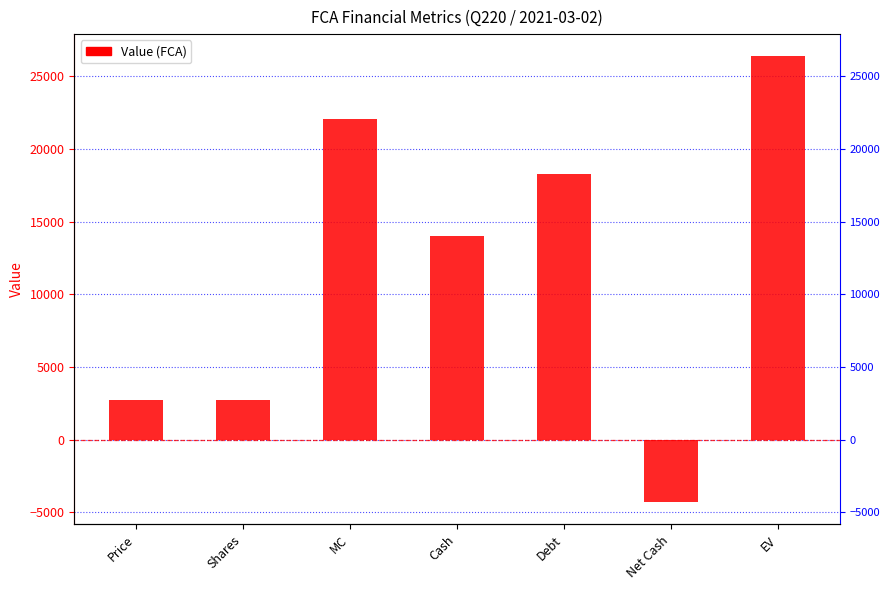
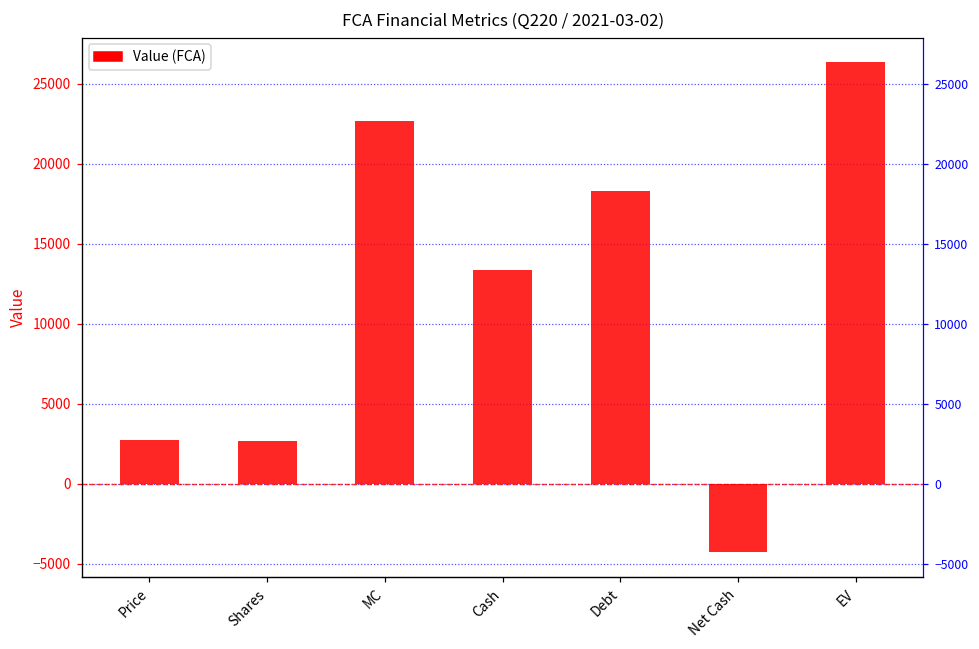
  {
    "Price": 2700,
    "Shares": 2700,
-   "MC": 22100,
-   "Cash": 14000,
+   "MC": 22700,
+   "Cash": 13400,
    "Debt": 18300,
    "Net Cash": -4300,
    "EV": 26400
  }
